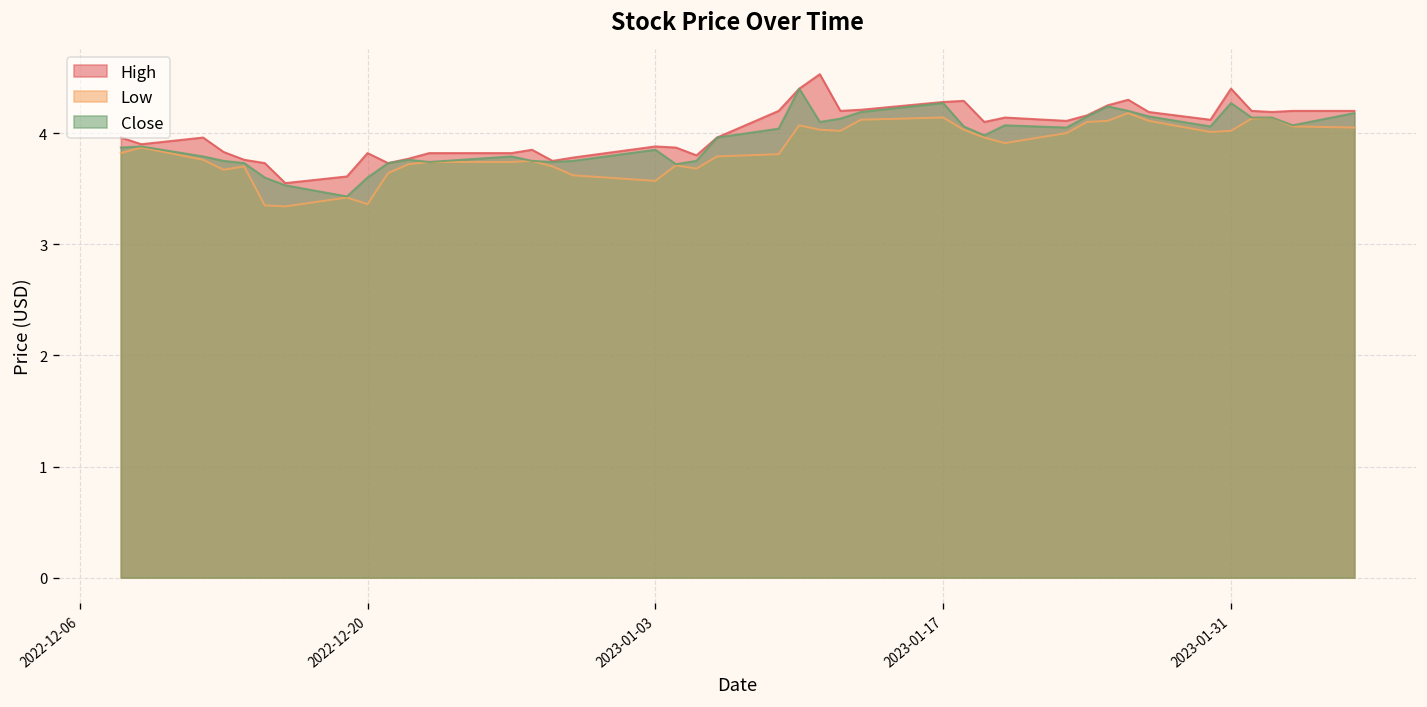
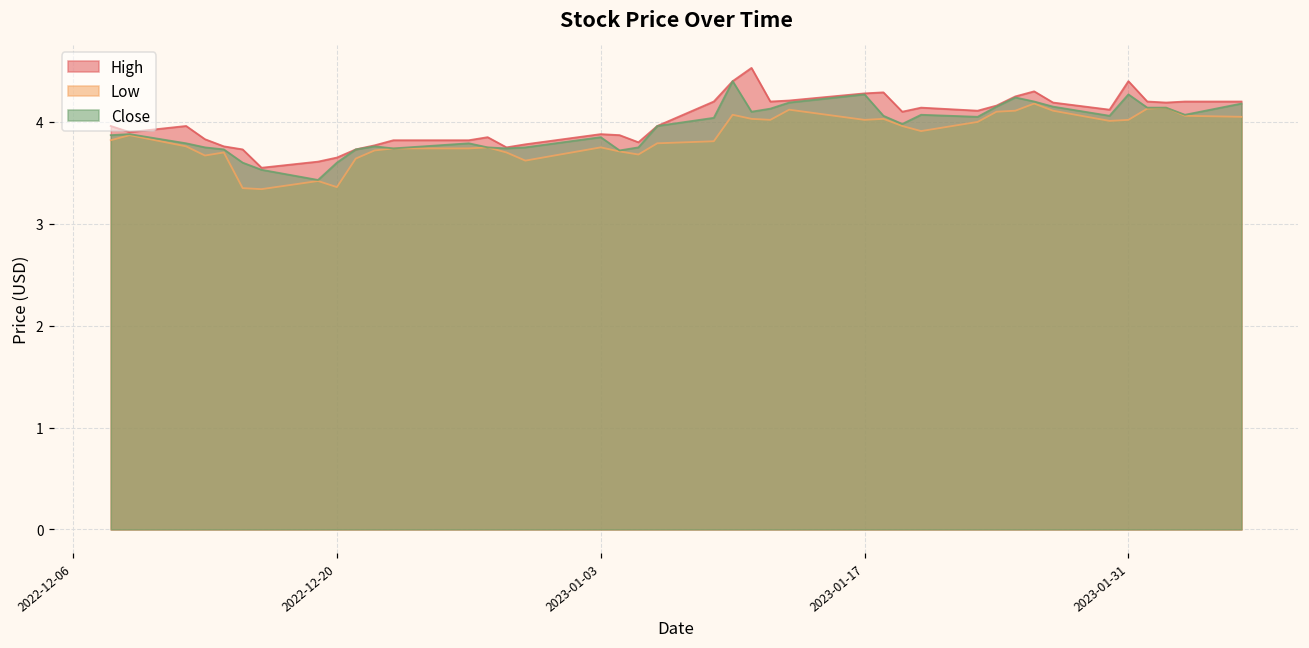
  {
    "High": {
-     "2022-12-20": 3.8,
+     "2022-12-20": 3.7,
      "2023-01-03": 3.9,
      "2023-01-31": 4.4
    },
    "Low": {
      "2022-12-20": 3.4,
-     "2023-01-03": 3.6,
-     "2023-01-17": 4.1,
+     "2023-01-03": 3.8,
+     "2023-01-17": 4.0,
      "2023-01-31": 4.0
    },
    "Close": {
      "2022-12-20": 3.6,
      "2023-01-03": 3.9,
      "2023-01-31": 4.3
    }
  }
